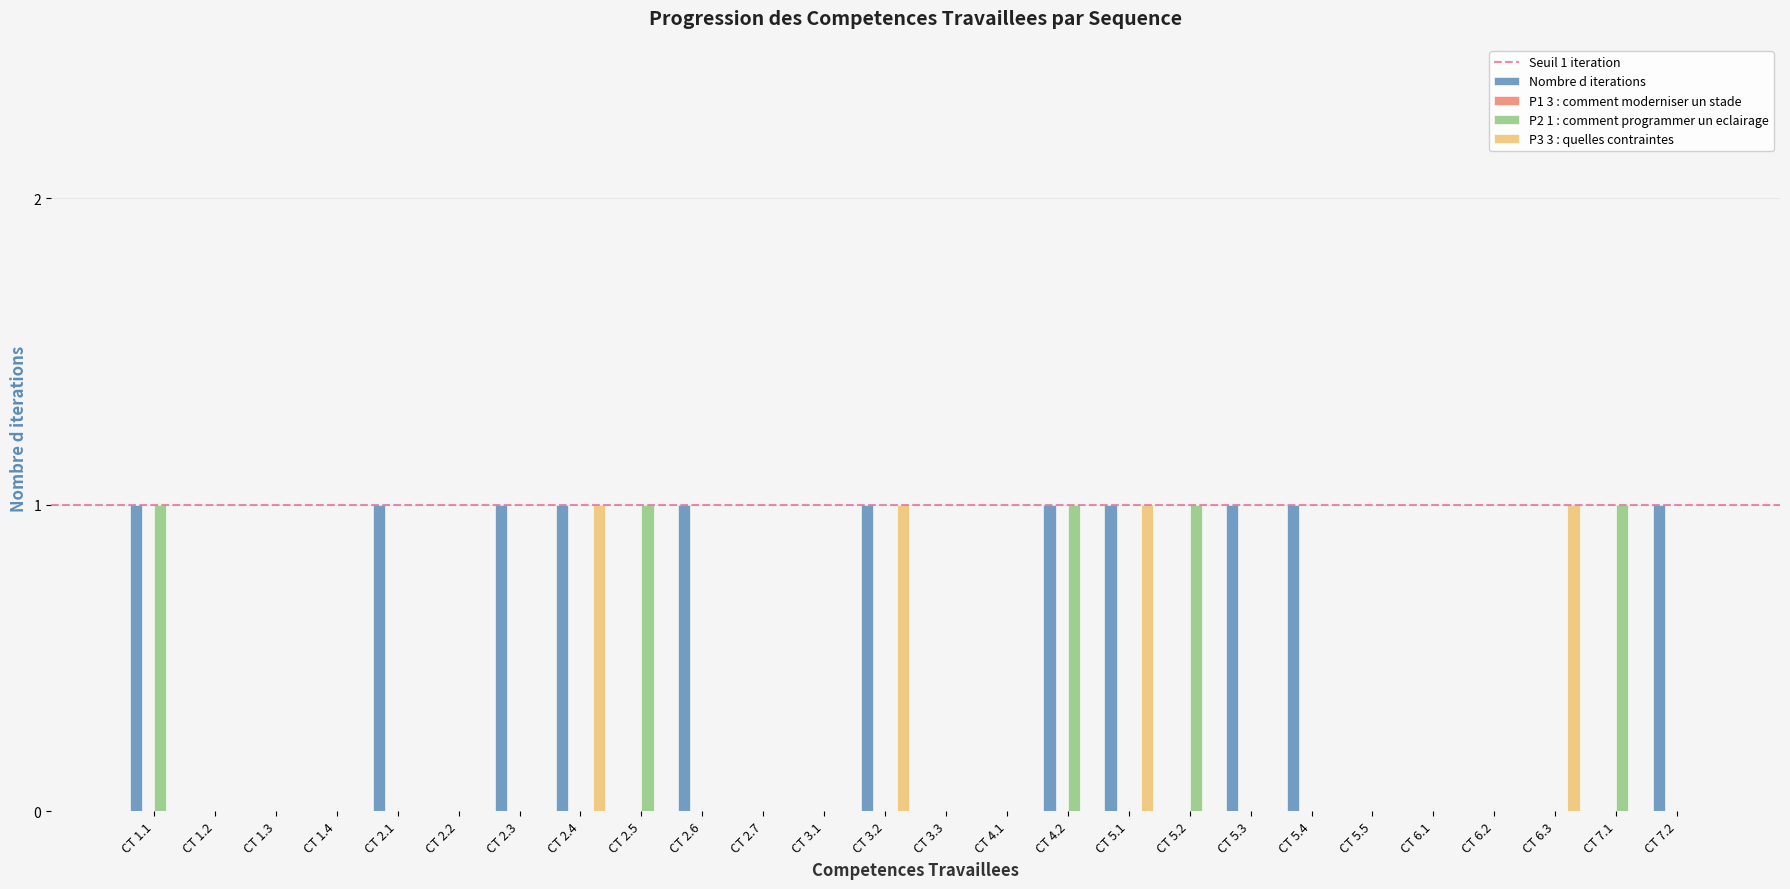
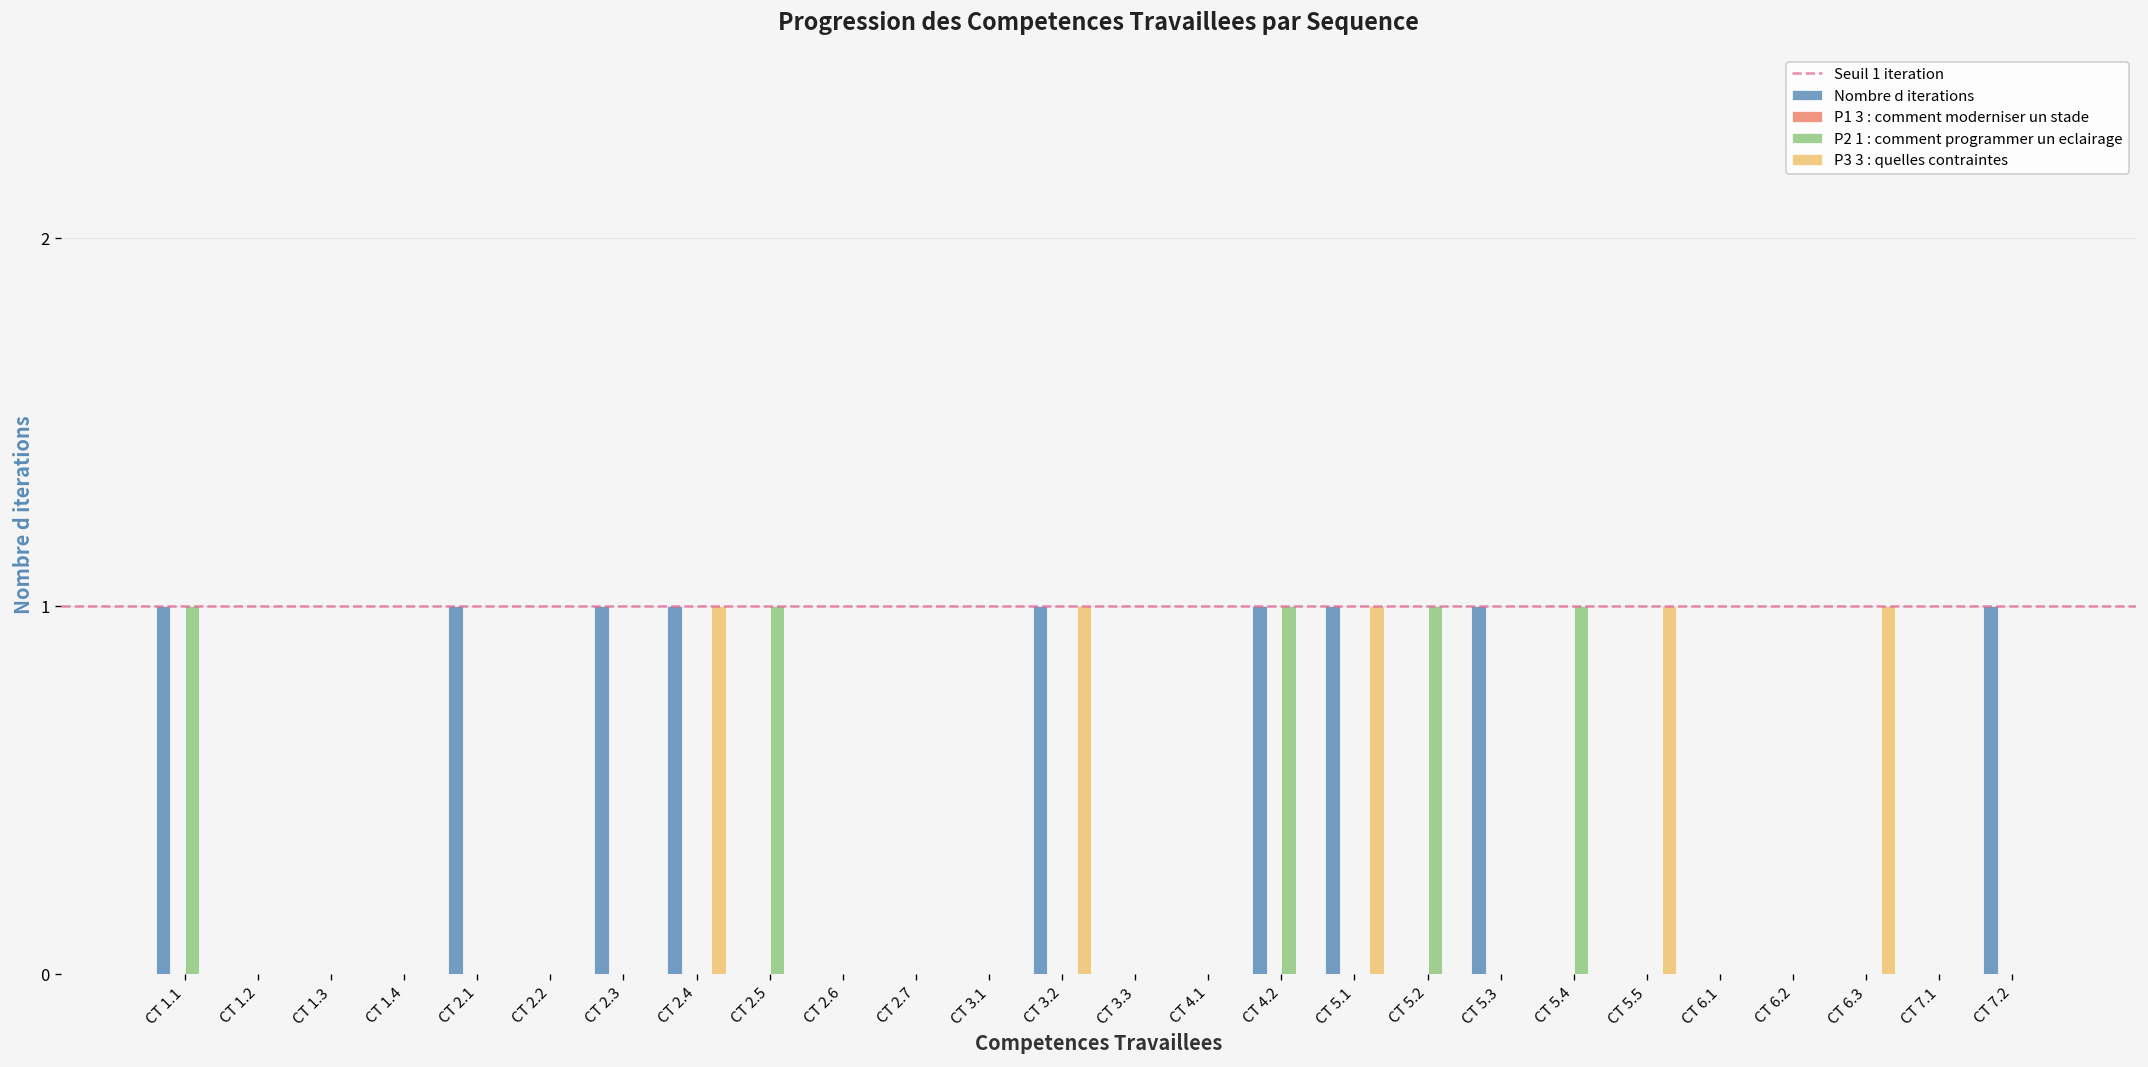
  {
    "Nombre d iterations": {
      "CT 1.1": 1,
      "CT 1.2": 0,
      "CT 1.3": 0,
      "CT 1.4": 0,
      "CT 2.1": 1,
      "CT 2.2": 0,
      "CT 2.3": 1,
      "CT 2.4": 1,
      "CT 2.5": 0,
-     "CT 2.6": 1,
+     "CT 2.6": 0,
      "CT 2.7": 0,
      "CT 3.1": 0,
      "CT 3.2": 1,
      "CT 3.3": 0,
      "CT 4.1": 0,
      "CT 4.2": 1,
      "CT 5.1": 1,
      "CT 5.2": 0,
      "CT 5.3": 1,
-     "CT 5.4": 1,
+     "CT 5.4": 0,
      "CT 5.5": 0,
      "CT 6.1": 0,
      "CT 6.2": 0,
      "CT 6.3": 0,
      "CT 7.1": 0,
      "CT 7.2": 1
    },
    "P1 3 : comment moderniser un stade": {
      "CT 1.1": 0,
      "CT 1.2": 0,
      "CT 1.3": 0,
      "CT 1.4": 0,
      "CT 2.1": 0,
      "CT 2.2": 0,
      "CT 2.3": 0,
      "CT 2.4": 0,
      "CT 2.5": 0,
      "CT 2.6": 0,
      "CT 2.7": 0,
      "CT 3.1": 0,
      "CT 3.2": 0,
      "CT 3.3": 0,
      "CT 4.1": 0,
      "CT 4.2": 0,
      "CT 5.1": 0,
      "CT 5.2": 0,
      "CT 5.3": 0,
      "CT 5.4": 0,
      "CT 5.5": 0,
      "CT 6.1": 0,
      "CT 6.2": 0,
      "CT 6.3": 0,
      "CT 7.1": 0,
      "CT 7.2": 0
    },
    "P2 1 : comment programmer un eclairage": {
      "CT 1.1": 1,
      "CT 1.2": 0,
      "CT 1.3": 0,
      "CT 1.4": 0,
      "CT 2.1": 0,
      "CT 2.2": 0,
      "CT 2.3": 0,
      "CT 2.4": 0,
      "CT 2.5": 1,
      "CT 2.6": 0,
      "CT 2.7": 0,
      "CT 3.1": 0,
      "CT 3.2": 0,
      "CT 3.3": 0,
      "CT 4.1": 0,
      "CT 4.2": 1,
      "CT 5.1": 0,
      "CT 5.2": 1,
      "CT 5.3": 0,
-     "CT 5.4": 0,
+     "CT 5.4": 1,
      "CT 5.5": 0,
      "CT 6.1": 0,
      "CT 6.2": 0,
      "CT 6.3": 0,
-     "CT 7.1": 1,
+     "CT 7.1": 0,
      "CT 7.2": 0
    },
    "P3 3 : quelles contraintes": {
      "CT 1.1": 0,
      "CT 1.2": 0,
      "CT 1.3": 0,
      "CT 1.4": 0,
      "CT 2.1": 0,
      "CT 2.2": 0,
      "CT 2.3": 0,
      "CT 2.4": 1,
      "CT 2.5": 0,
      "CT 2.6": 0,
      "CT 2.7": 0,
      "CT 3.1": 0,
      "CT 3.2": 1,
      "CT 3.3": 0,
      "CT 4.1": 0,
      "CT 4.2": 0,
      "CT 5.1": 1,
      "CT 5.2": 0,
      "CT 5.3": 0,
      "CT 5.4": 0,
-     "CT 5.5": 0,
+     "CT 5.5": 1,
      "CT 6.1": 0,
      "CT 6.2": 0,
      "CT 6.3": 1,
      "CT 7.1": 0,
      "CT 7.2": 0
    }
  }
